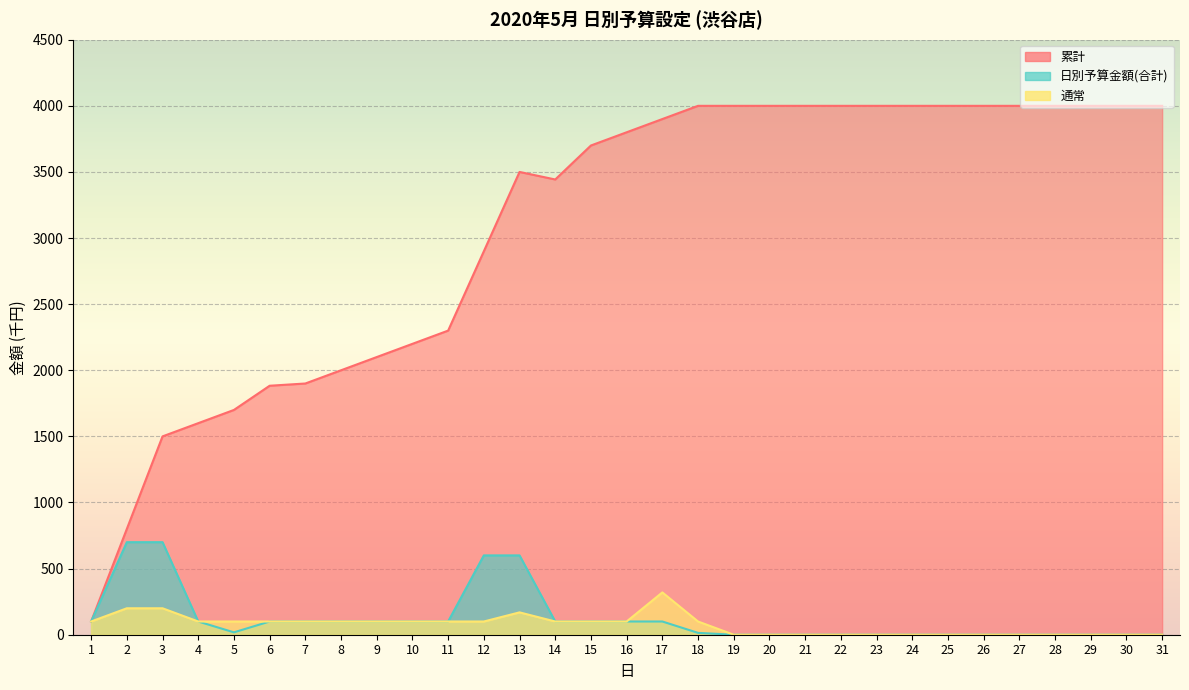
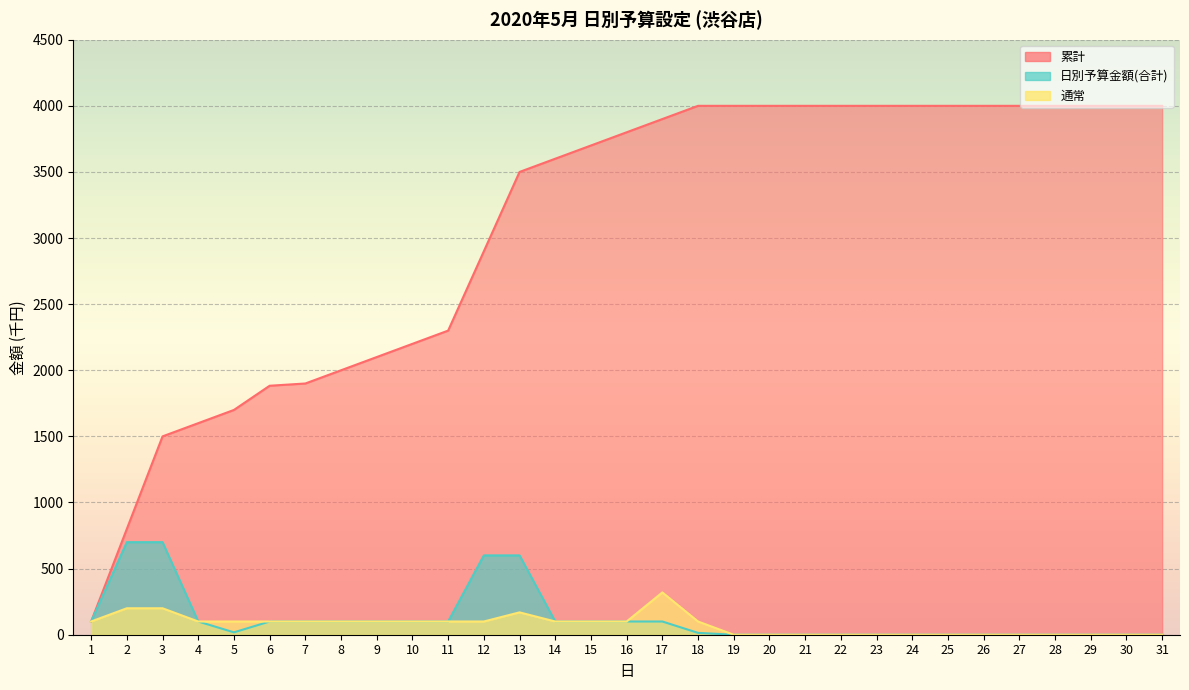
  {
    "累計": {
      "2": 800,
      "3": 1500,
      "4": 1600,
      "5": 1700,
      "6": 1880,
      "7": 1900,
      "8": 2000,
      "9": 2100,
      "10": 2200,
      "11": 2300,
      "12": 2900,
      "13": 3500,
-     "14": 3440,
+     "14": 3600,
      "15": 3700,
      "16": 3800,
      "17": 3900,
      "18": 4000,
      "19": 4000,
      "20": 4000,
      "21": 4000,
      "22": 4000,
      "23": 4000,
      "24": 4000,
      "25": 4000,
      "26": 4000,
      "27": 4000
    },
    "日別予算金額(合計)": {
      "2": 700,
      "3": 700,
      "5": 20,
      "12": 600,
      "13": 600,
      "17": 100,
      "18": 10
    },
    "通常": {
      "2": 200,
      "3": 200,
      "5": 100,
      "12": 100,
      "13": 170,
      "17": 320,
      "18": 100
    }
  }
